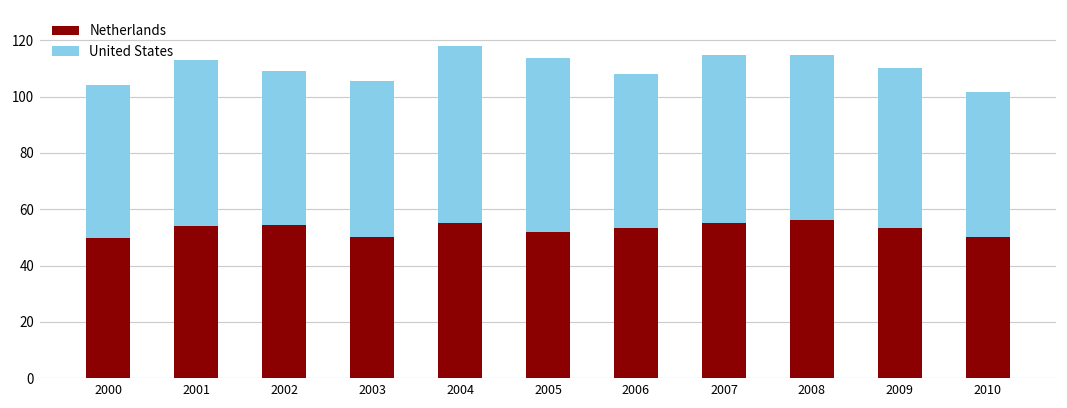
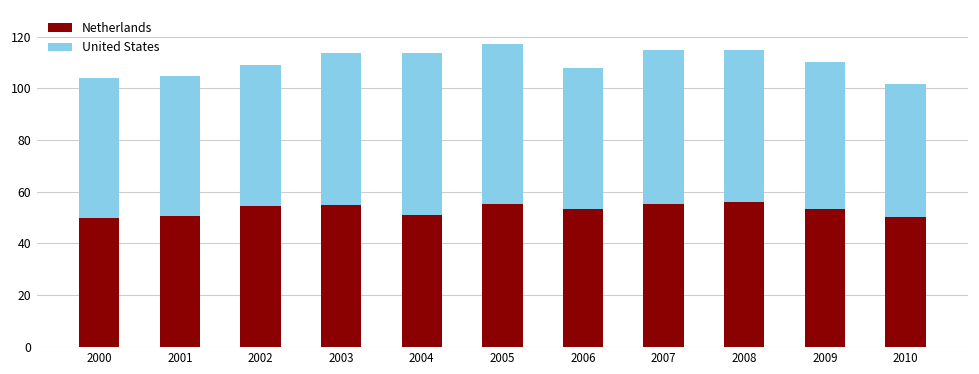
  {
    "Netherlands": {
      "2000": 50,
-     "2001": 54,
+     "2001": 51,
      "2002": 55,
-     "2003": 50,
-     "2004": 55,
-     "2005": 52,
+     "2003": 55,
+     "2004": 51,
+     "2005": 55,
      "2006": 53,
      "2007": 55,
      "2008": 56,
      "2009": 53,
      "2010": 50
    },
    "United States": {
      "2000": 54,
-     "2001": 59,
+     "2001": 54,
      "2002": 55,
-     "2003": 55,
+     "2003": 59,
      "2004": 63,
      "2005": 62,
      "2006": 55,
      "2007": 60,
      "2008": 59,
      "2009": 57,
      "2010": 51
    }
  }
